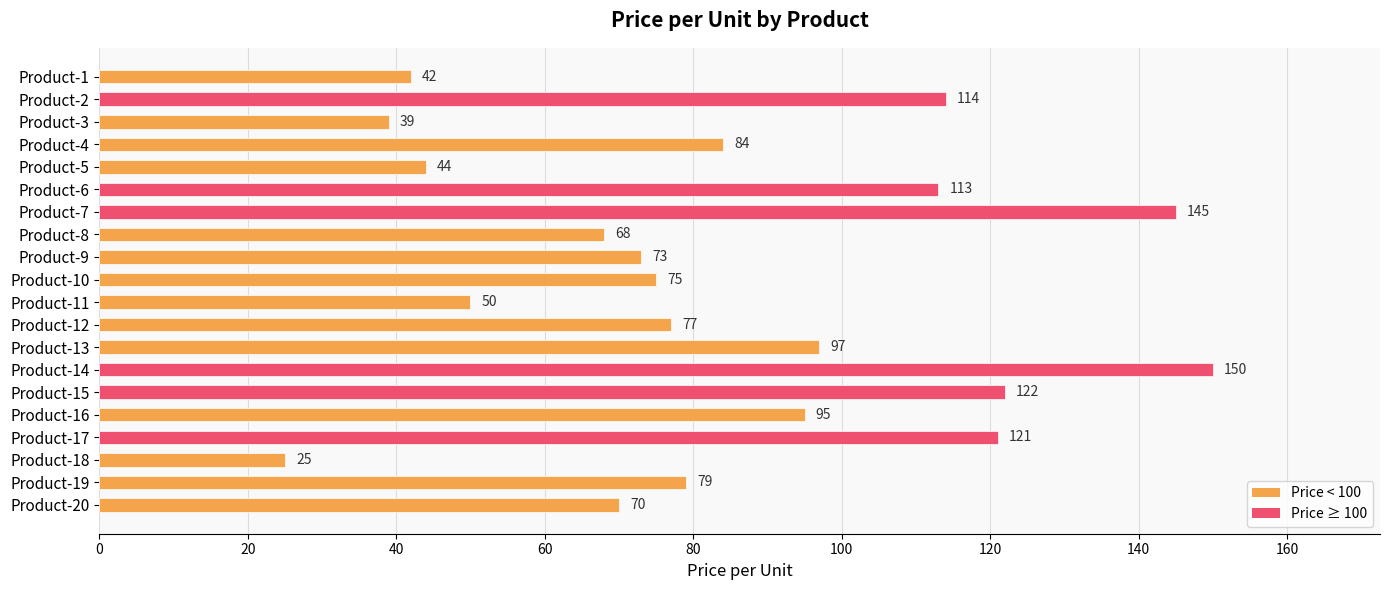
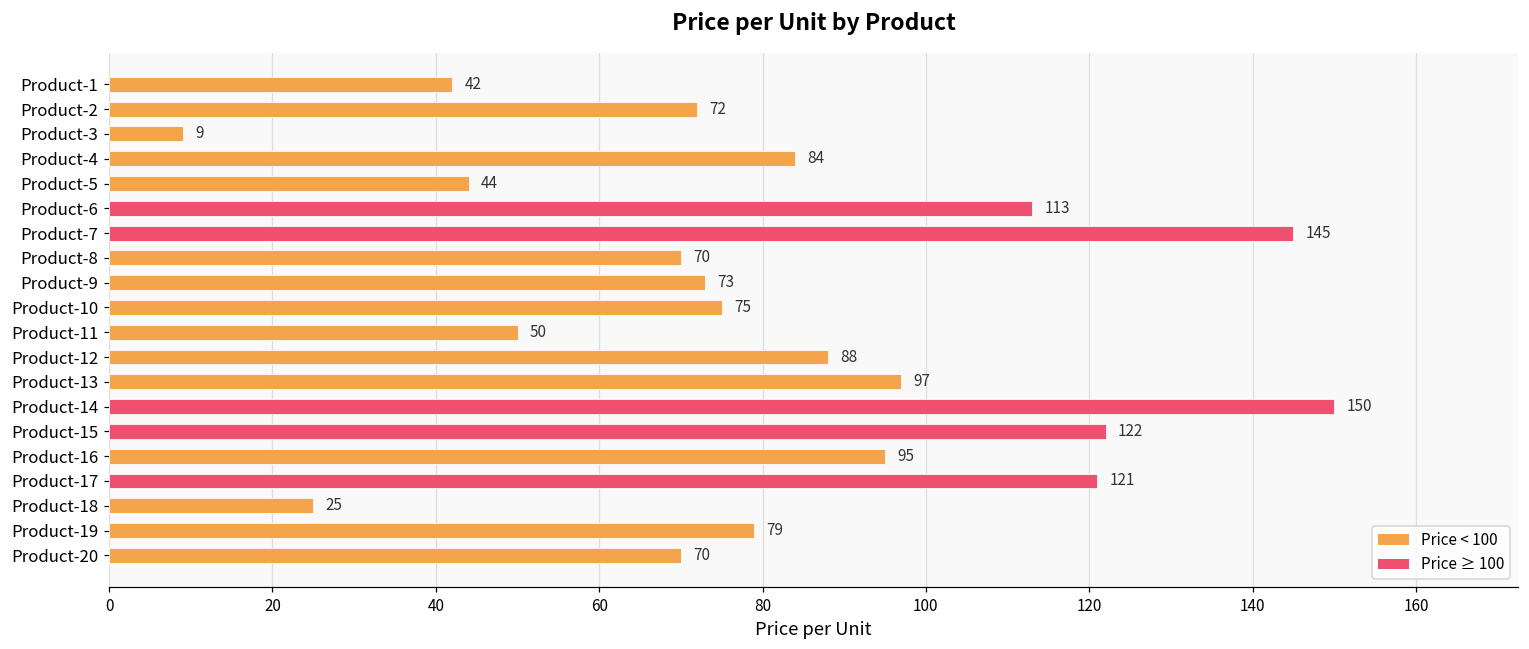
  {
    "Product-1": 42,
-   "Product-2": 114,
-   "Product-3": 39,
+   "Product-2": 72,
+   "Product-3": 9,
    "Product-4": 84,
    "Product-5": 44,
    "Product-6": 113,
    "Product-7": 145,
-   "Product-8": 68,
+   "Product-8": 70,
    "Product-9": 73,
    "Product-10": 75,
    "Product-11": 50,
-   "Product-12": 77,
+   "Product-12": 88,
    "Product-13": 97,
    "Product-14": 150,
    "Product-15": 122,
    "Product-16": 95,
    "Product-17": 121,
    "Product-18": 25,
    "Product-19": 79,
    "Product-20": 70
  }
